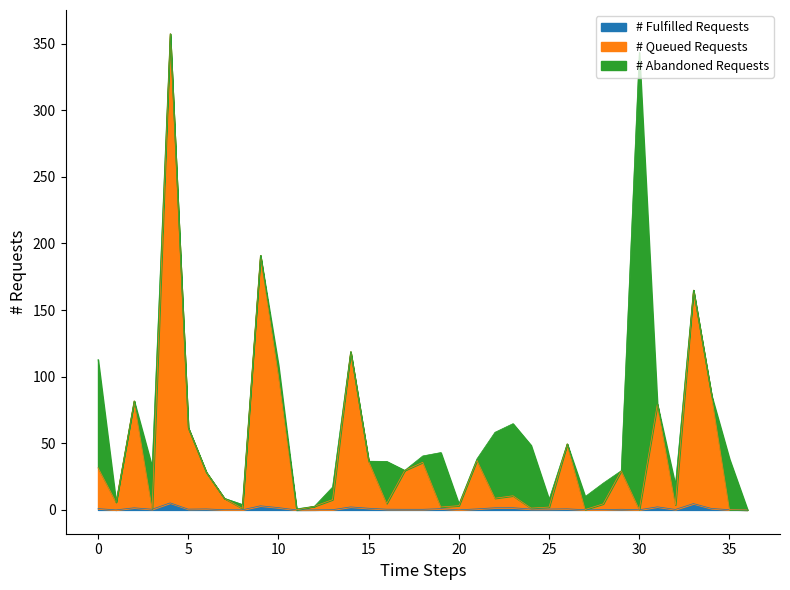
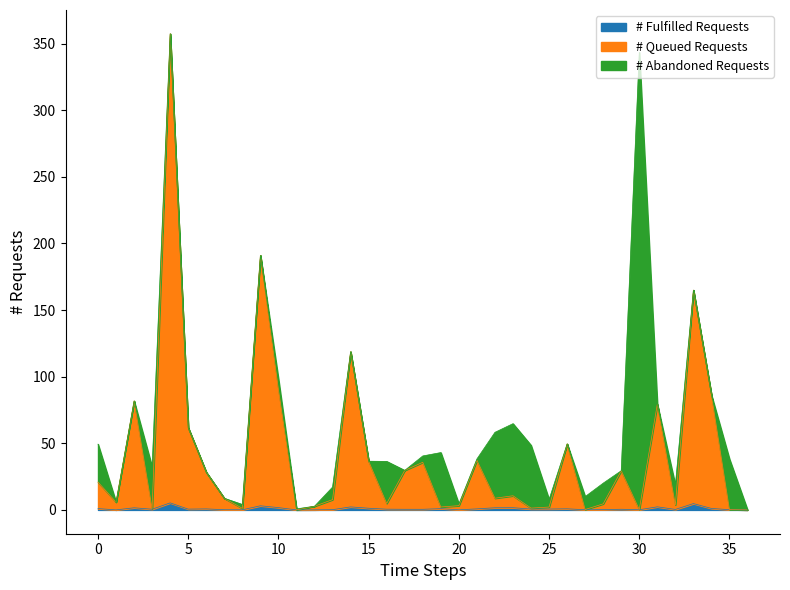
  {
    "# Fulfilled Requests": {
      "0": 1,
      "5": 1,
      "10": 2,
      "15": 1,
      "20": 0
    },
    "# Queued Requests": {
-     "0": 31,
-     "10": 99
+     "0": 20,
+     "10": 89
    },
    "# Abandoned Requests": {
-     "0": 81,
+     "0": 29,
      "10": 8,
      "25": 6,
      "35": 38
    }
  }
